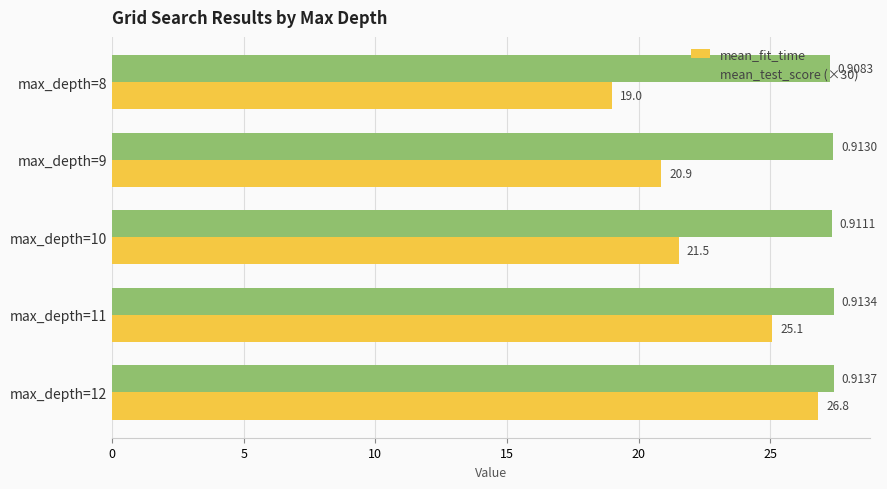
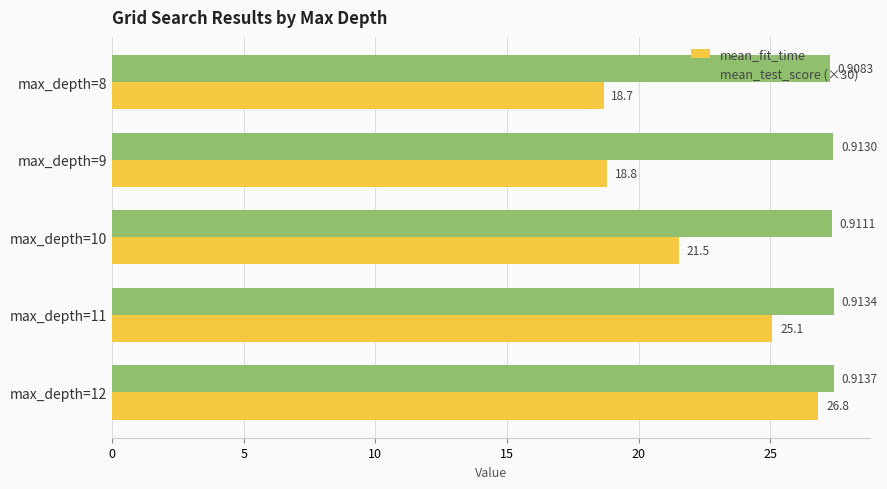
  {
    "mean_fit_time": {
-     "max_depth=8": 19.0,
-     "max_depth=9": 20.9,
+     "max_depth=8": 18.7,
+     "max_depth=9": 18.8,
      "max_depth=10": 21.5,
      "max_depth=11": 25.1,
      "max_depth=12": 26.8
    }
  }
